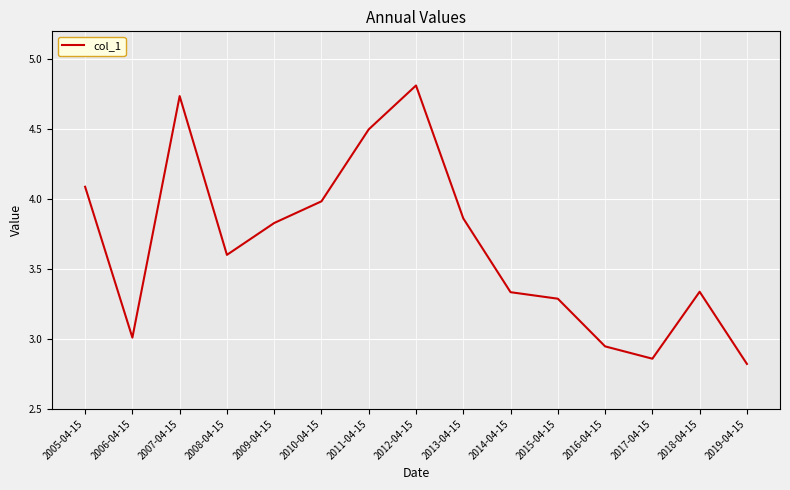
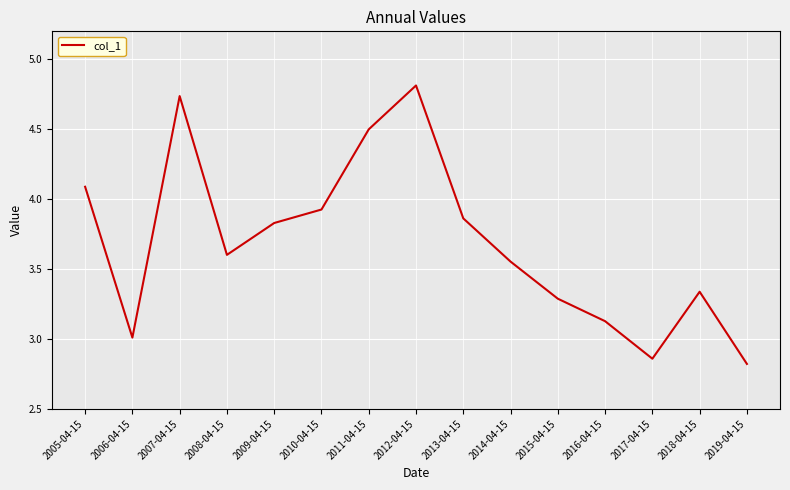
  {
    "2005-04-15": 4.09,
    "2006-04-15": 3.01,
    "2007-04-15": 4.74,
    "2008-04-15": 3.60,
    "2009-04-15": 3.83,
-   "2010-04-15": 3.98,
+   "2010-04-15": 3.93,
    "2011-04-15": 4.50,
    "2012-04-15": 4.81,
    "2013-04-15": 3.86,
-   "2014-04-15": 3.33,
+   "2014-04-15": 3.55,
    "2015-04-15": 3.29,
-   "2016-04-15": 2.95,
+   "2016-04-15": 3.13,
    "2017-04-15": 2.86,
    "2018-04-15": 3.34,
    "2019-04-15": 2.82
  }
